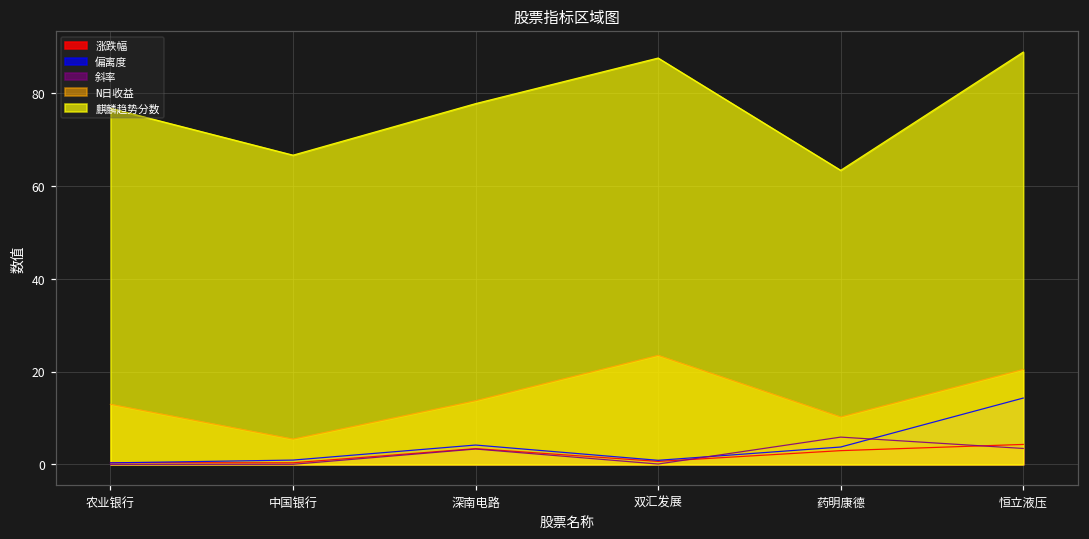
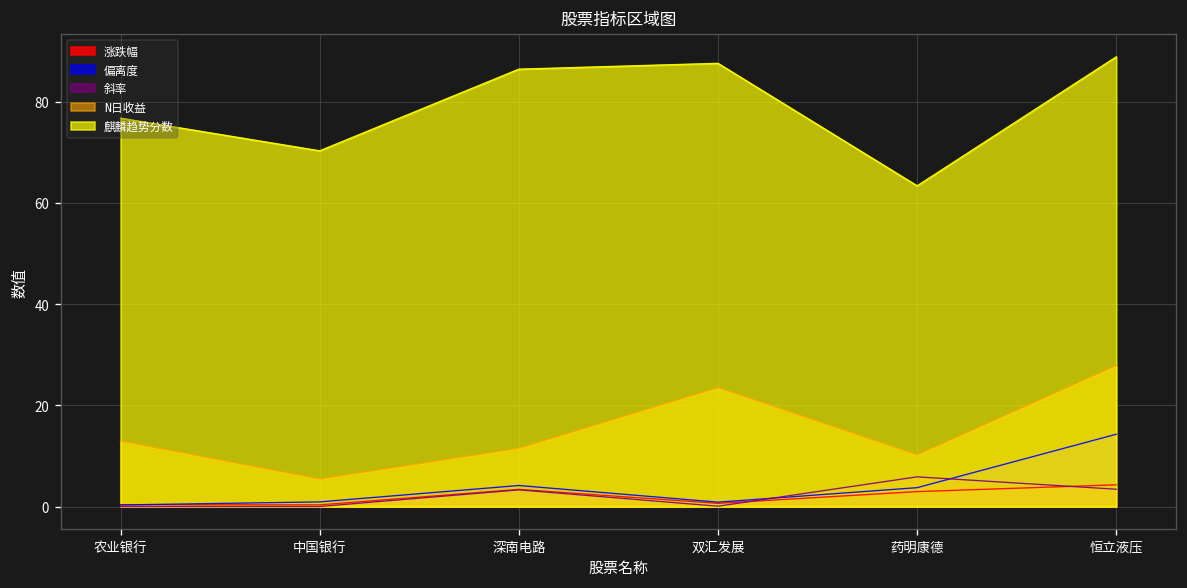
  {
    "涨跌幅": {
      "药明康德": 3,
      "恒立液压": 4
    },
    "偏离度": {
      "深南电路": 4,
      "药明康德": 4,
      "恒立液压": 14
    },
    "斜率": {
      "药明康德": 6,
      "恒立液压": 3
    },
    "N日收益": {
      "农业银行": 13,
      "中国银行": 5,
-     "深南电路": 14,
+     "深南电路": 12,
      "双汇发展": 24,
      "药明康德": 10,
-     "恒立液压": 20
+     "恒立液压": 28
    },
    "麒麟趋势分数": {
-     "中国银行": 67,
-     "深南电路": 78,
+     "中国银行": 70,
+     "深南电路": 86,
      "双汇发展": 88,
      "药明康德": 63,
      "恒立液压": 89
    }
  }
